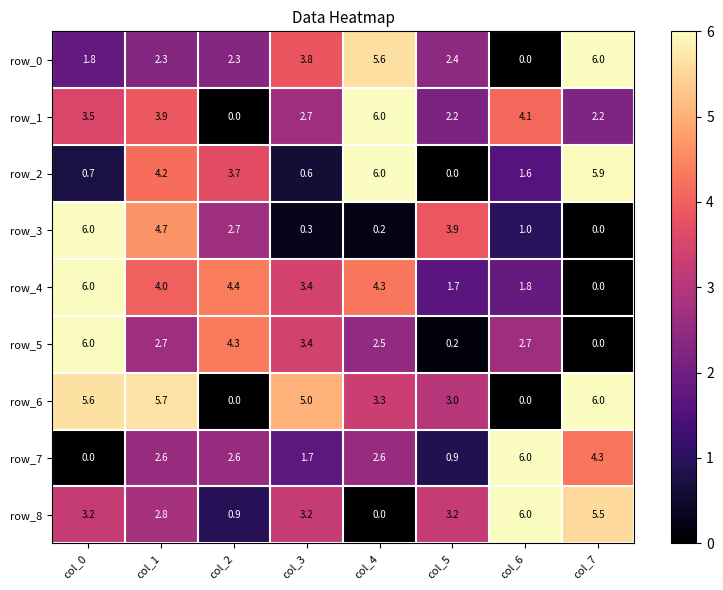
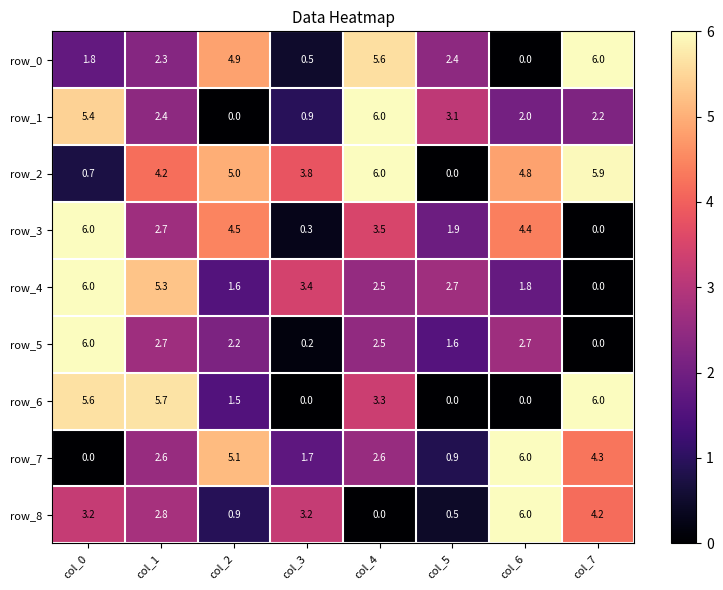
  {
    "row_0": {
      "col_0": 1.8,
      "col_1": 2.3,
-     "col_2": 2.3,
-     "col_3": 3.8,
+     "col_2": 4.9,
+     "col_3": 0.5,
      "col_4": 5.6,
      "col_5": 2.4,
      "col_6": 0.0,
      "col_7": 6.0
    },
    "row_1": {
-     "col_0": 3.5,
-     "col_1": 3.9,
+     "col_0": 5.4,
+     "col_1": 2.4,
      "col_2": 0.0,
-     "col_3": 2.7,
+     "col_3": 0.9,
      "col_4": 6.0,
-     "col_5": 2.2,
-     "col_6": 4.1,
+     "col_5": 3.1,
+     "col_6": 2.0,
      "col_7": 2.2
    },
    "row_2": {
      "col_0": 0.7,
      "col_1": 4.2,
-     "col_2": 3.7,
-     "col_3": 0.6,
+     "col_2": 5.0,
+     "col_3": 3.8,
      "col_4": 6.0,
      "col_5": 0.0,
-     "col_6": 1.6,
+     "col_6": 4.8,
      "col_7": 5.9
    },
    "row_3": {
      "col_0": 6.0,
-     "col_1": 4.7,
-     "col_2": 2.7,
+     "col_1": 2.7,
+     "col_2": 4.5,
      "col_3": 0.3,
-     "col_4": 0.2,
-     "col_5": 3.9,
-     "col_6": 1.0,
+     "col_4": 3.5,
+     "col_5": 1.9,
+     "col_6": 4.4,
      "col_7": 0.0
    },
    "row_4": {
      "col_0": 6.0,
-     "col_1": 4.0,
-     "col_2": 4.4,
+     "col_1": 5.3,
+     "col_2": 1.6,
      "col_3": 3.4,
-     "col_4": 4.3,
-     "col_5": 1.7,
+     "col_4": 2.5,
+     "col_5": 2.7,
      "col_6": 1.8,
      "col_7": 0.0
    },
    "row_5": {
      "col_0": 6.0,
      "col_1": 2.7,
-     "col_2": 4.3,
-     "col_3": 3.4,
+     "col_2": 2.2,
+     "col_3": 0.2,
      "col_4": 2.5,
-     "col_5": 0.2,
+     "col_5": 1.6,
      "col_6": 2.7,
      "col_7": 0.0
    },
    "row_6": {
      "col_0": 5.6,
      "col_1": 5.7,
-     "col_2": 0.0,
-     "col_3": 5.0,
+     "col_2": 1.5,
+     "col_3": 0.0,
      "col_4": 3.3,
-     "col_5": 3.0,
+     "col_5": 0.0,
      "col_6": 0.0,
      "col_7": 6.0
    },
    "row_7": {
      "col_0": 0.0,
      "col_1": 2.6,
-     "col_2": 2.6,
+     "col_2": 5.1,
      "col_3": 1.7,
      "col_4": 2.6,
      "col_5": 0.9,
      "col_6": 6.0,
      "col_7": 4.3
    },
    "row_8": {
      "col_0": 3.2,
      "col_1": 2.8,
      "col_2": 0.9,
      "col_3": 3.2,
      "col_4": 0.0,
-     "col_5": 3.2,
+     "col_5": 0.5,
      "col_6": 6.0,
-     "col_7": 5.5
+     "col_7": 4.2
    }
  }
